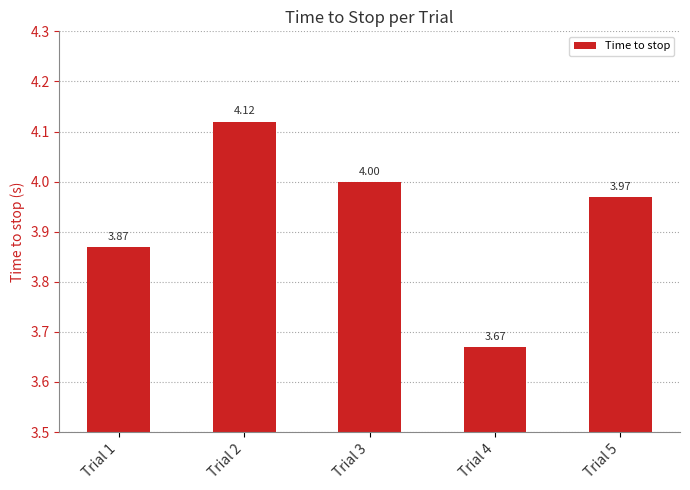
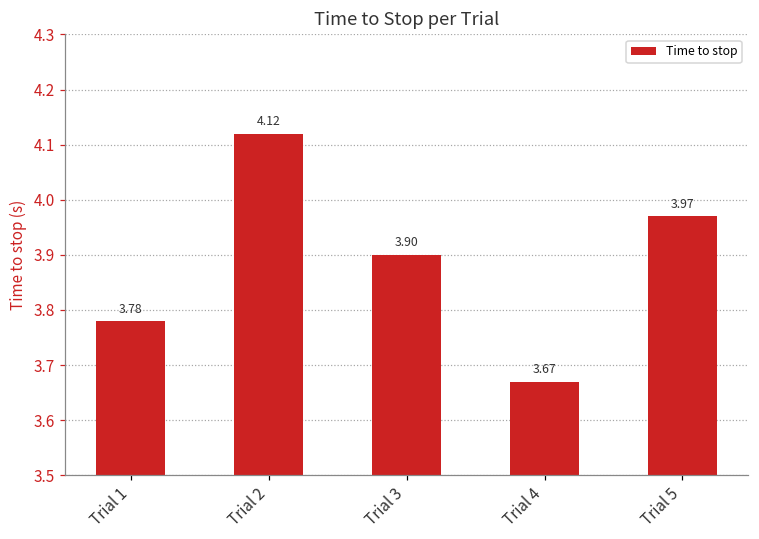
  {
-   "Trial 1": 3.87,
+   "Trial 1": 3.78,
    "Trial 2": 4.12,
-   "Trial 3": 4.00,
+   "Trial 3": 3.90,
    "Trial 4": 3.67,
    "Trial 5": 3.97
  }
